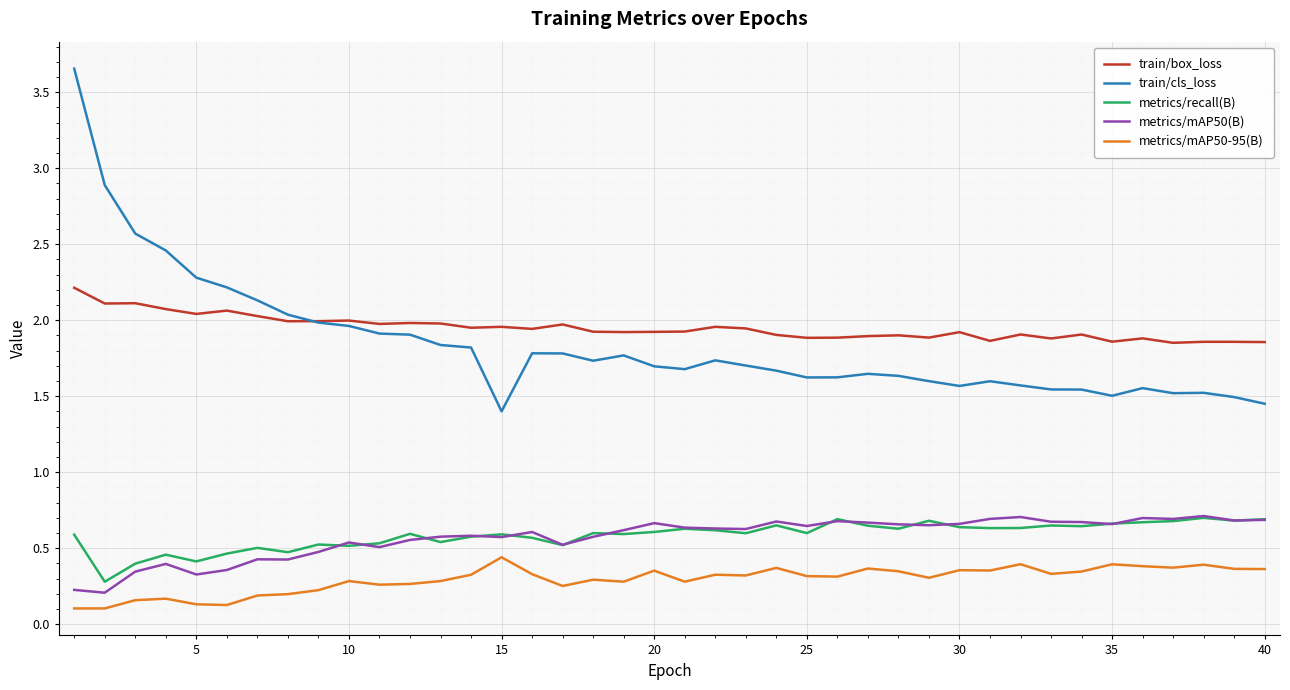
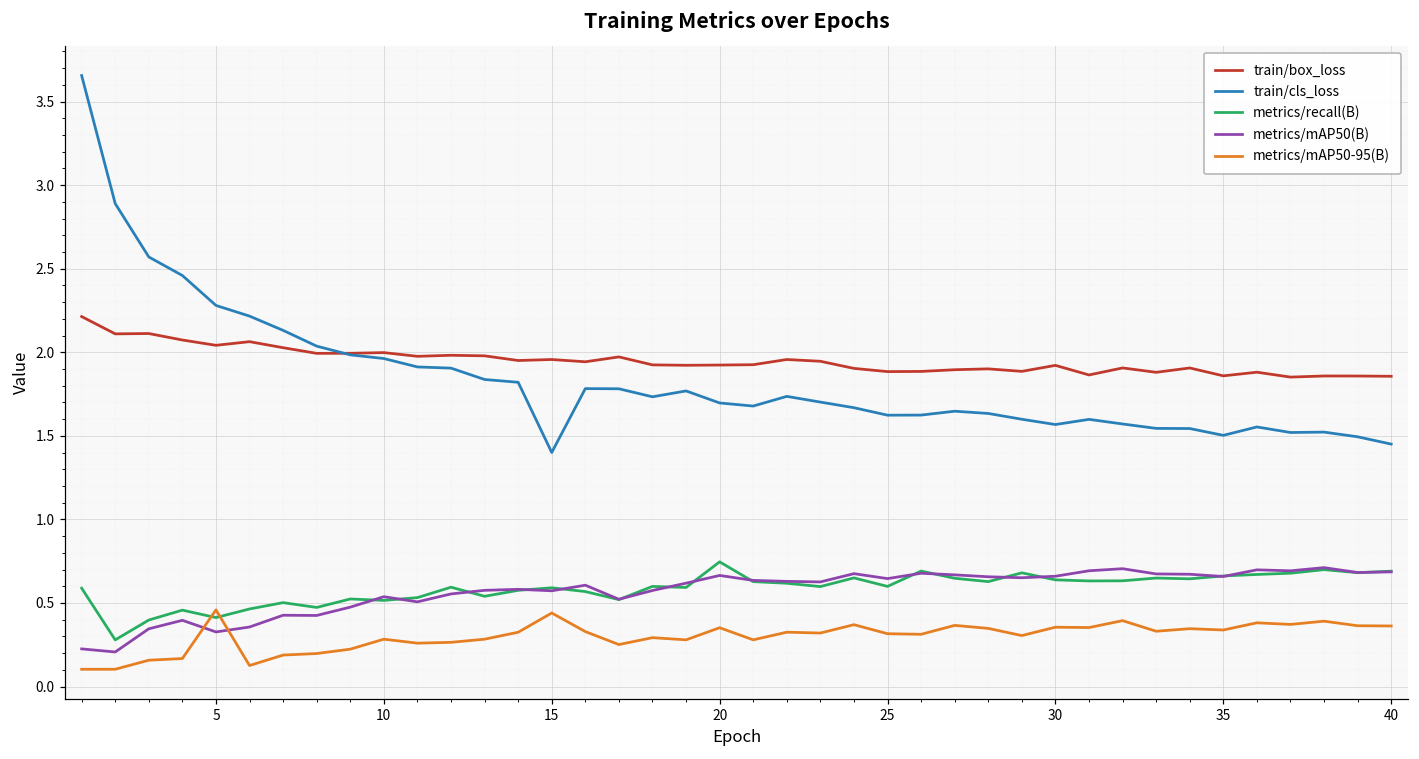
  {
    "train/box_loss": {
      "5": 2.04,
      "10": 2.00,
      "15": 1.96,
      "20": 1.92,
      "25": 1.88,
      "30": 1.92,
      "35": 1.86,
      "40": 1.86
    },
    "train/cls_loss": {
      "5": 2.28,
      "10": 1.96,
      "15": 1.40,
      "20": 1.70,
      "25": 1.62,
      "30": 1.57,
      "35": 1.50,
      "40": 1.45
    },
    "metrics/recall(B)": {
      "5": 0.41,
      "10": 0.52,
      "15": 0.59,
-     "20": 0.61,
+     "20": 0.75,
      "25": 0.60,
      "30": 0.64
    },
    "metrics/mAP50(B)": {
      "5": 0.33,
      "10": 0.54,
      "15": 0.57,
      "20": 0.66,
      "25": 0.65,
      "30": 0.66
    },
    "metrics/mAP50-95(B)": {
-     "5": 0.13,
+     "5": 0.46,
      "10": 0.28,
      "15": 0.44,
      "20": 0.35,
      "25": 0.32,
      "30": 0.36,
-     "35": 0.39,
+     "35": 0.34,
      "40": 0.36
    }
  }
